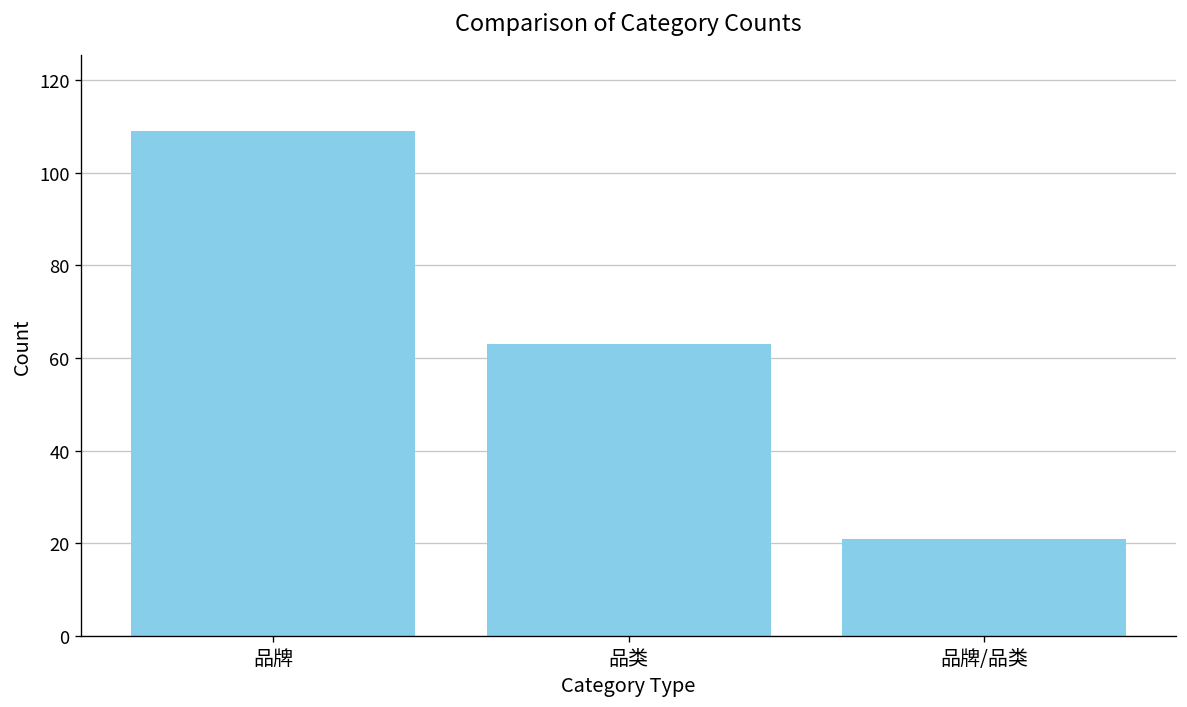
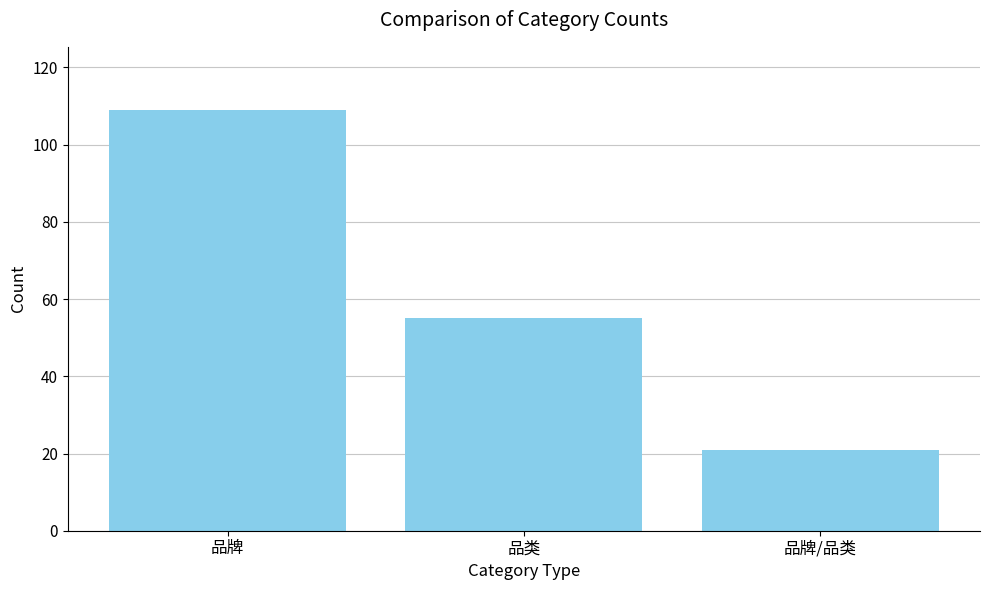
  {
    "品牌": 109,
-   "品类": 63,
+   "品类": 55,
    "品牌/品类": 21
  }
